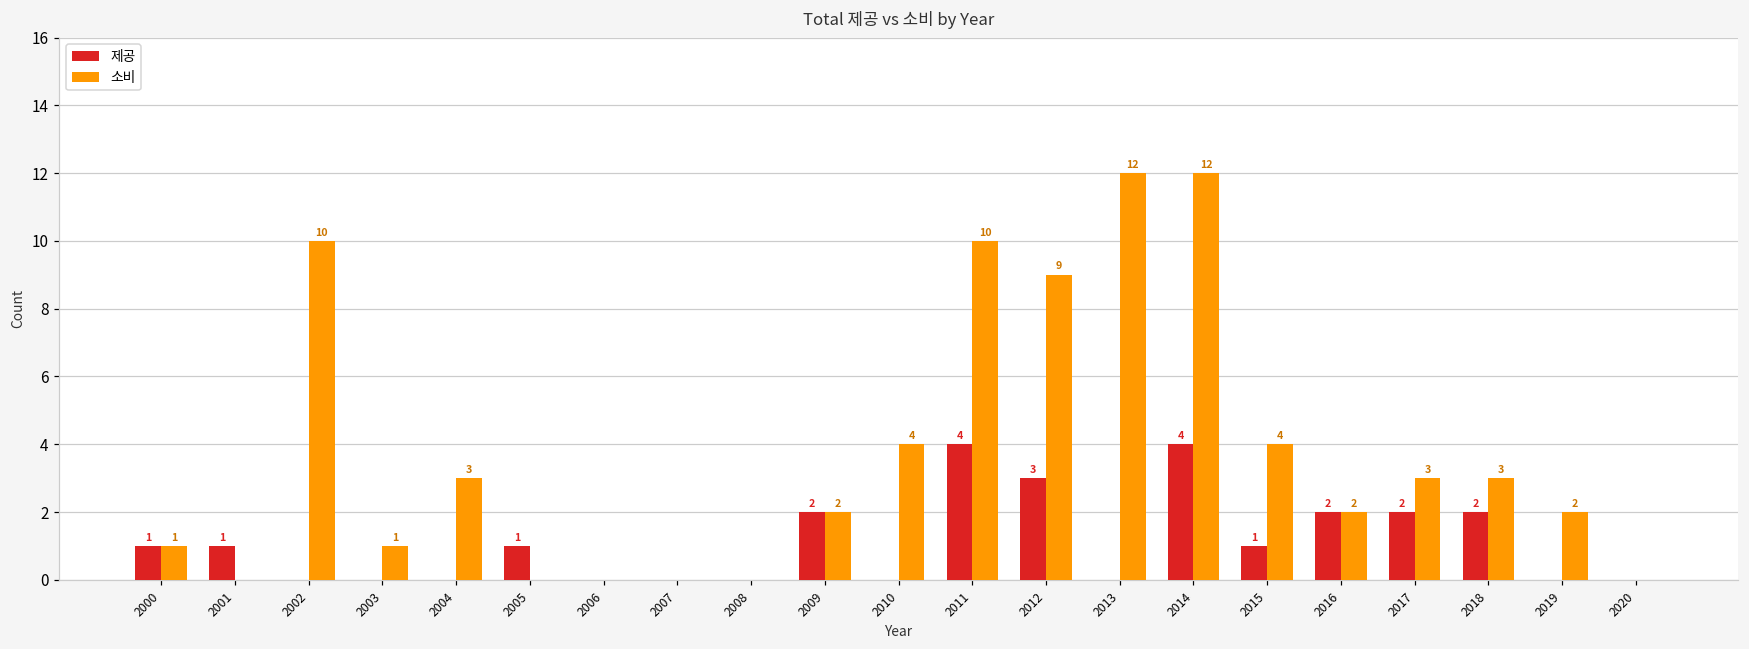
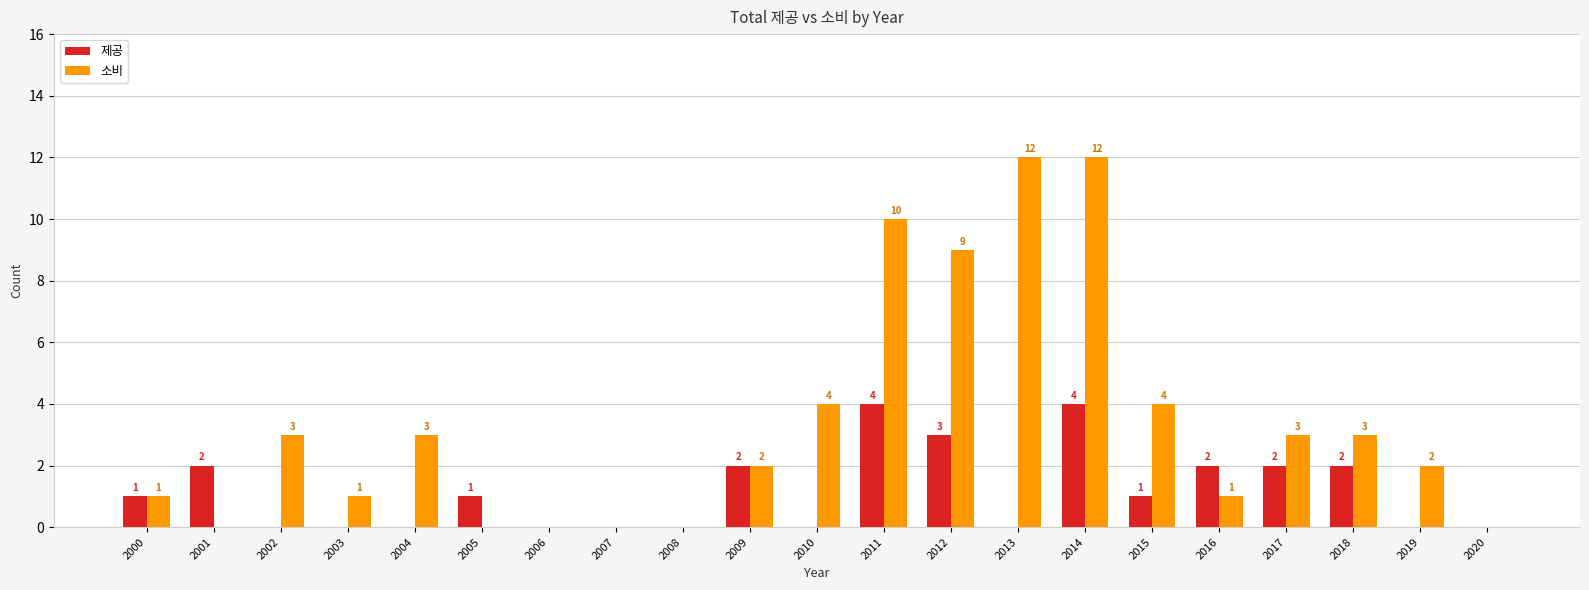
  {
    "제공": {
      "2000": 1,
-     "2001": 1,
+     "2001": 2,
      "2005": 1,
      "2009": 2,
      "2011": 4,
      "2012": 3,
      "2014": 4,
      "2015": 1,
      "2016": 2,
      "2017": 2,
      "2018": 2
    },
    "소비": {
      "2000": 1,
-     "2002": 10,
+     "2002": 3,
      "2003": 1,
      "2004": 3,
      "2009": 2,
      "2010": 4,
      "2011": 10,
      "2012": 9,
      "2013": 12,
      "2014": 12,
      "2015": 4,
-     "2016": 2,
+     "2016": 1,
      "2017": 3,
      "2018": 3,
      "2019": 2
    }
  }
